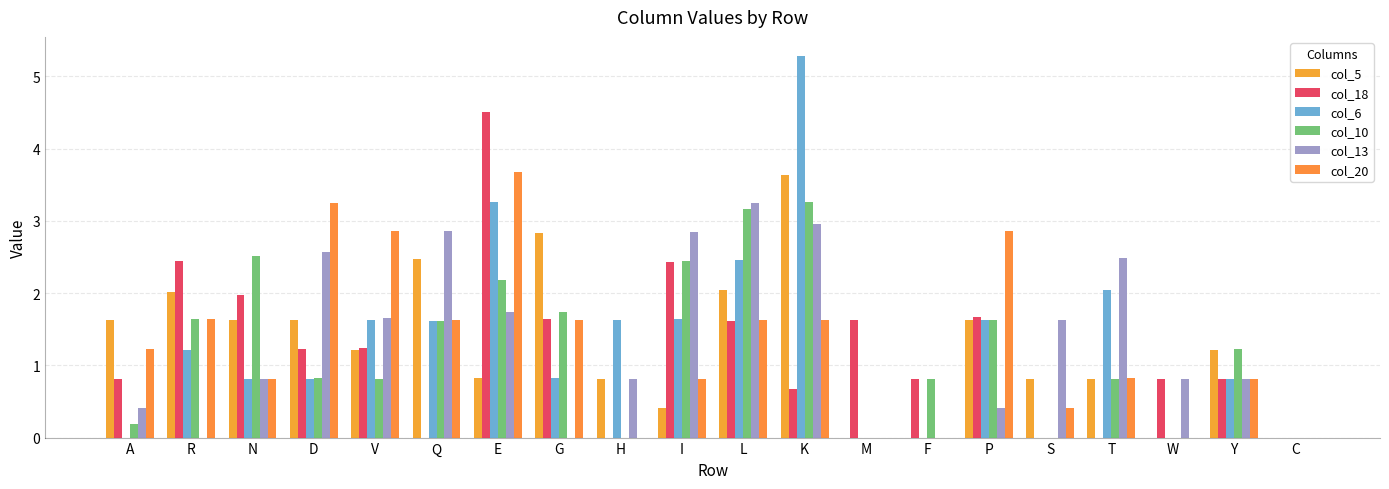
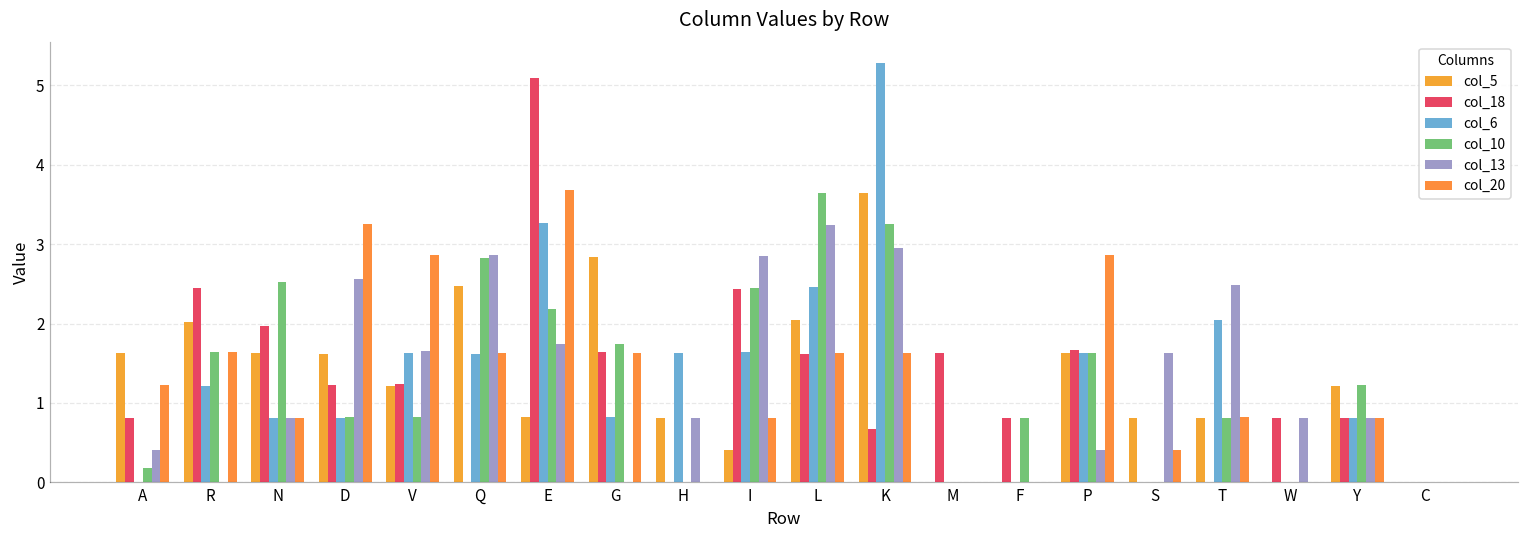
  {
    "col_18": {
      "A": 0.8,
      "R": 2.4,
      "N": 2.0,
      "D": 1.2,
      "V": 1.2,
      "Q": 0.0,
-     "E": 4.5,
+     "E": 5.1,
      "G": 1.6,
      "H": 0.0,
      "I": 2.4,
      "L": 1.6,
      "K": 0.7,
      "M": 1.6,
      "F": 0.8,
      "P": 1.7,
      "S": 0.0,
      "T": 0.0,
      "W": 0.8,
      "Y": 0.8,
      "C": 0.0
    },
    "col_10": {
      "A": 0.2,
      "R": 1.6,
      "N": 2.5,
      "D": 0.8,
      "V": 0.8,
-     "Q": 1.6,
+     "Q": 2.8,
      "E": 2.2,
      "G": 1.7,
      "H": 0.0,
      "I": 2.4,
-     "L": 3.2,
+     "L": 3.6,
      "K": 3.3,
      "M": 0.0,
      "F": 0.8,
      "P": 1.6,
      "S": 0.0,
      "T": 0.8,
      "W": 0.0,
      "Y": 1.2,
      "C": 0.0
    }
  }
